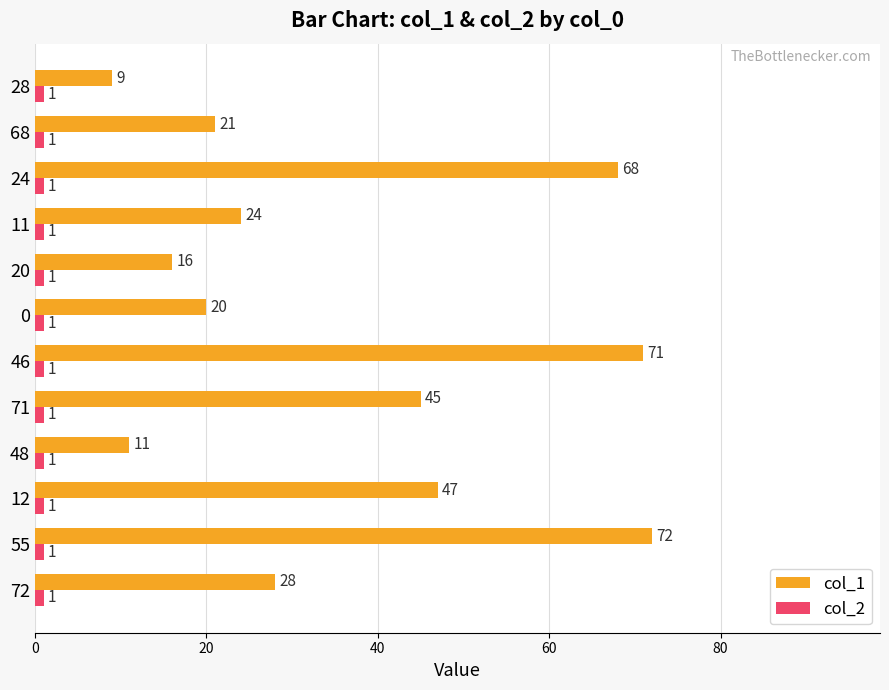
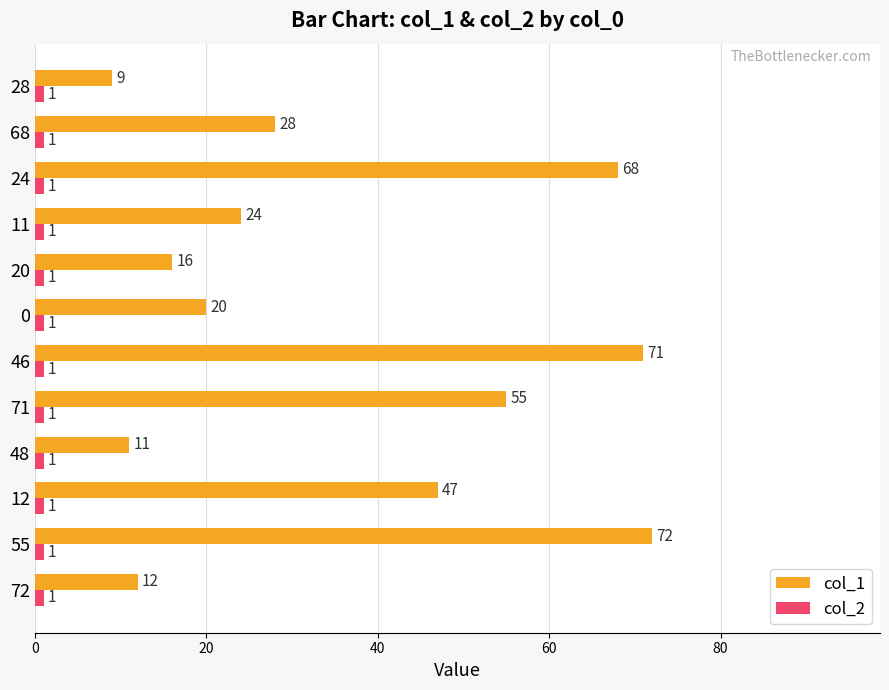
  {
    "col_1": {
      "28": 9,
-     "68": 21,
+     "68": 28,
      "24": 68,
      "11": 24,
      "20": 16,
      "0": 20,
      "46": 71,
-     "71": 45,
+     "71": 55,
      "48": 11,
      "12": 47,
      "55": 72,
-     "72": 28
+     "72": 12
    },
    "col_2": {
      "28": 1,
      "68": 1,
      "24": 1,
      "11": 1,
      "20": 1,
      "0": 1,
      "46": 1,
      "71": 1,
      "48": 1,
      "12": 1,
      "55": 1,
      "72": 1
    }
  }
